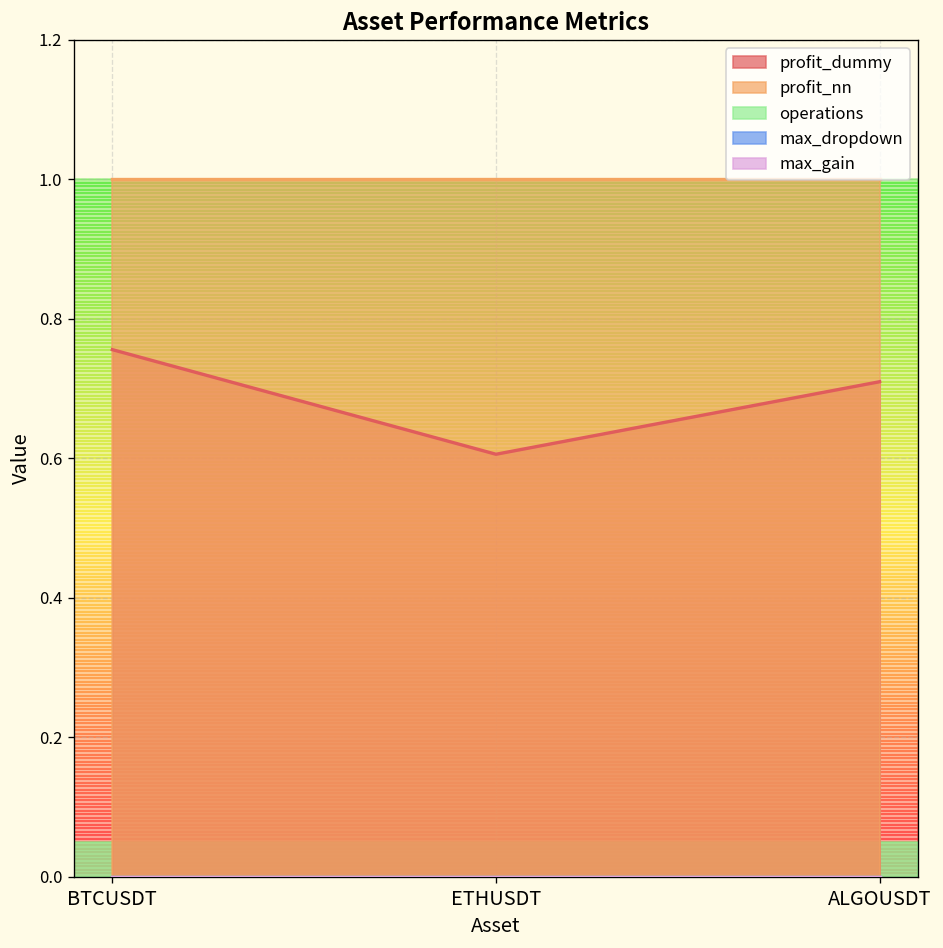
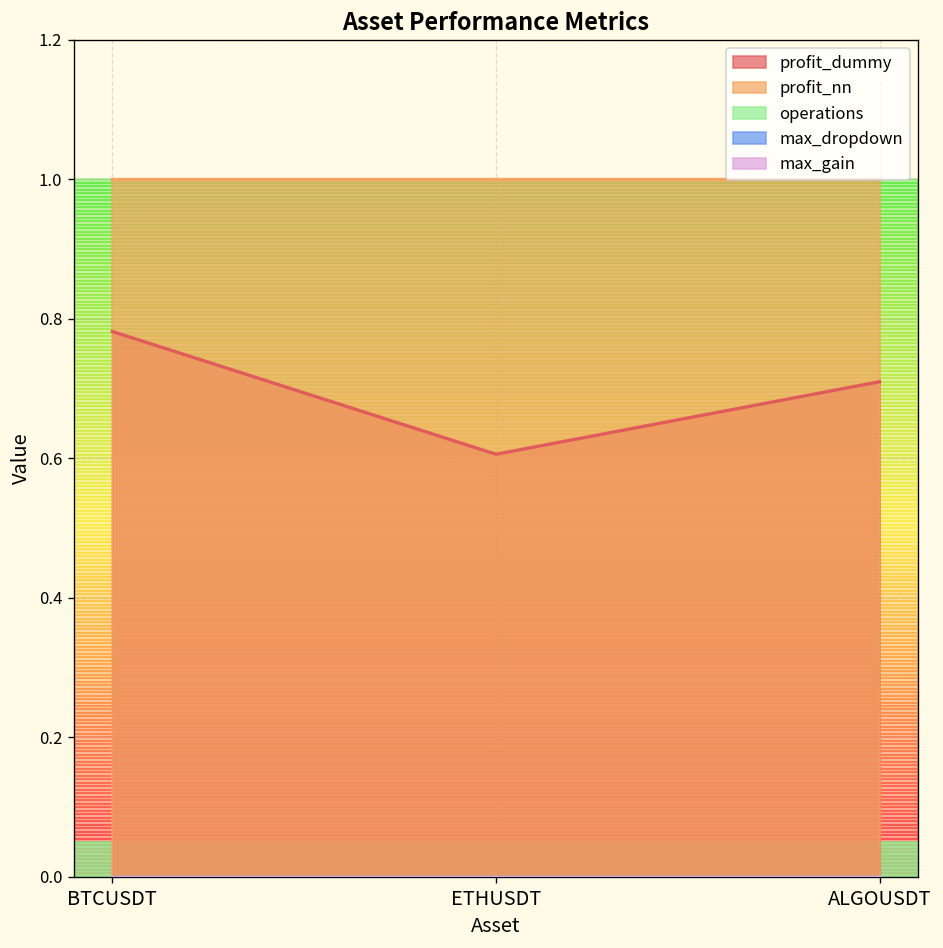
  {
    "profit_dummy": {
-     "BTCUSDT": 0.76,
+     "BTCUSDT": 0.78,
      "ETHUSDT": 0.61,
      "ALGOUSDT": 0.71
    },
    "profit_nn": {
      "BTCUSDT": 1.00,
      "ETHUSDT": 1.00,
      "ALGOUSDT": 1.00
    },
    "max_gain": {
      "BTCUSDT": 0.00,
      "ETHUSDT": 0.00,
      "ALGOUSDT": 0.00
    }
  }
